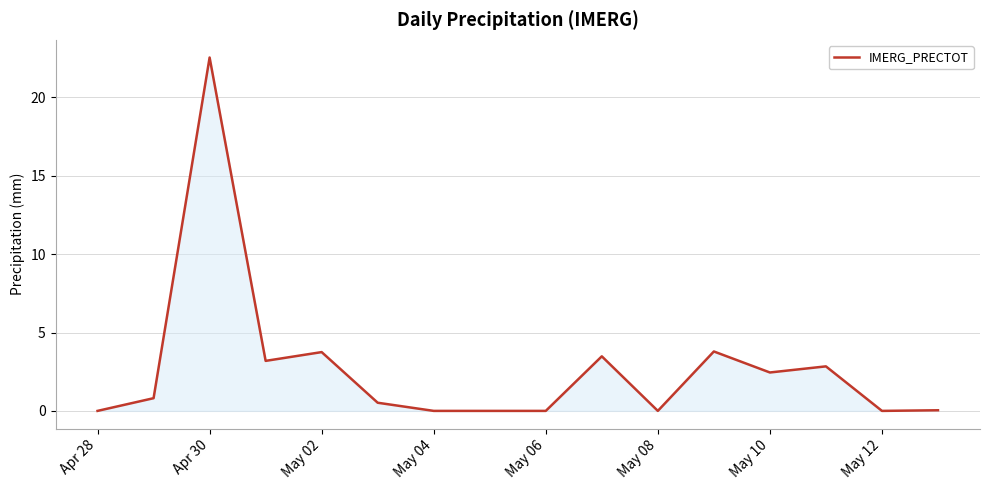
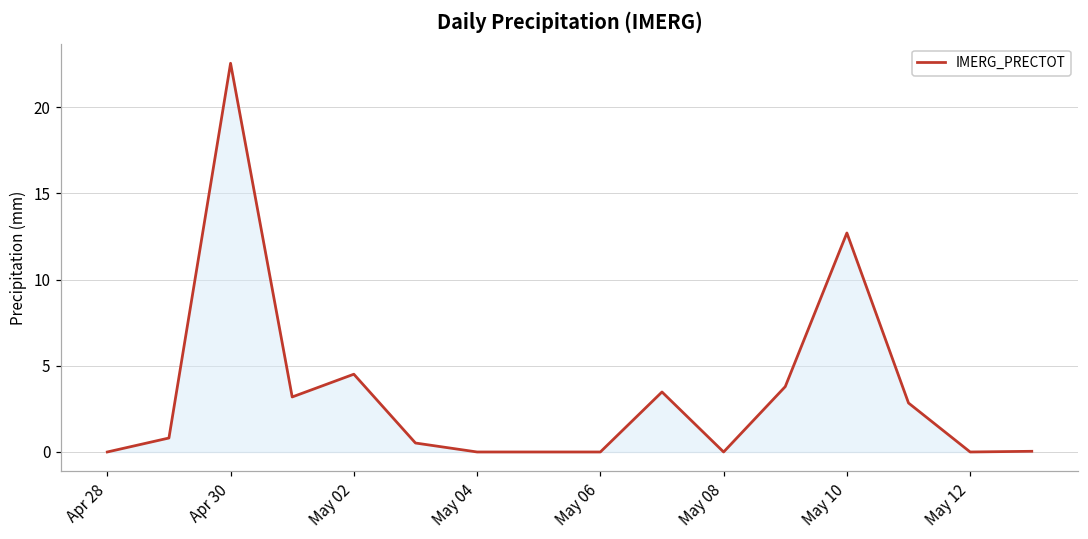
  {
    "Apr 28": 0.0,
    "Apr 30": 22.5,
-   "May 02": 3.8,
+   "May 02": 4.5,
    "May 04": 0.0,
    "May 06": 0.0,
    "May 08": 0.0,
-   "May 10": 2.5,
+   "May 10": 12.7,
    "May 12": 0.0
  }
